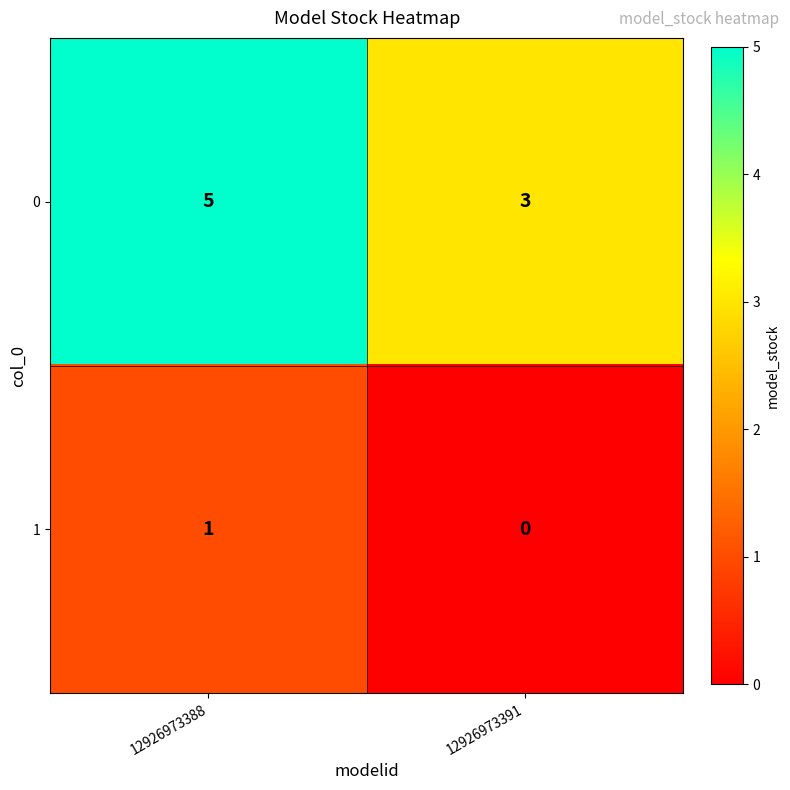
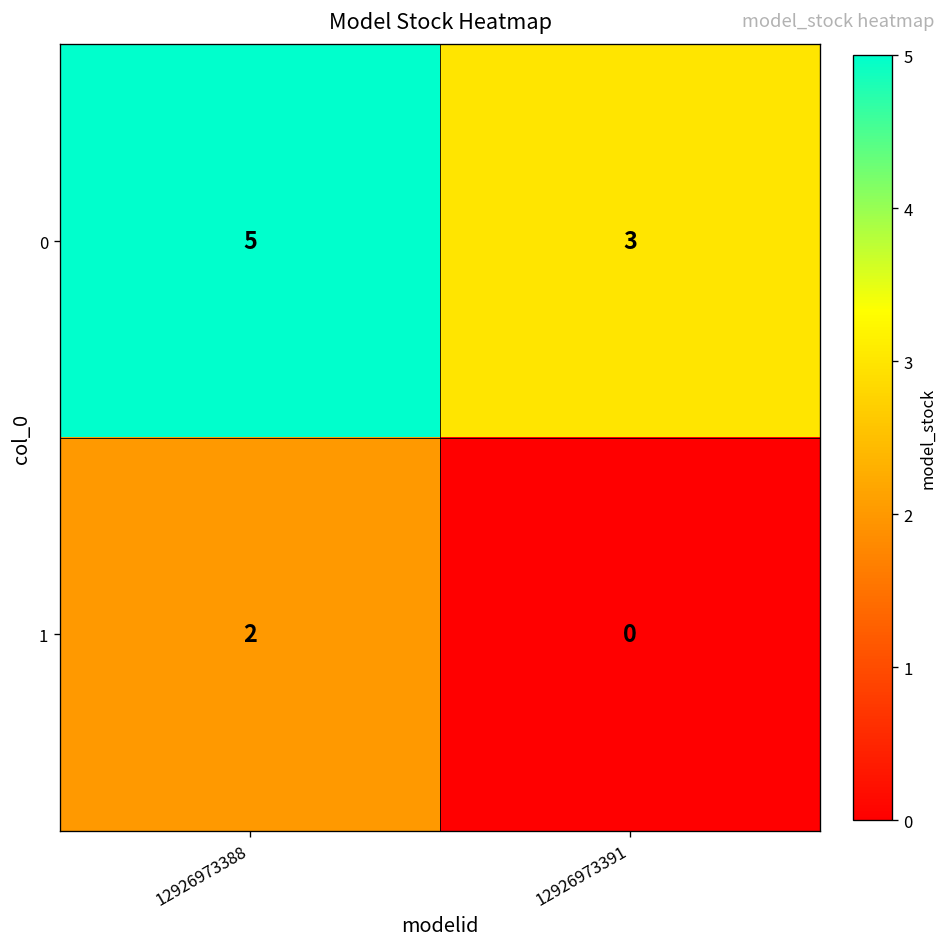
  {
    "0": {
      "12926973388": 5,
      "12926973391": 3
    },
    "1": {
-     "12926973388": 1,
+     "12926973388": 2,
      "12926973391": 0
    }
  }
